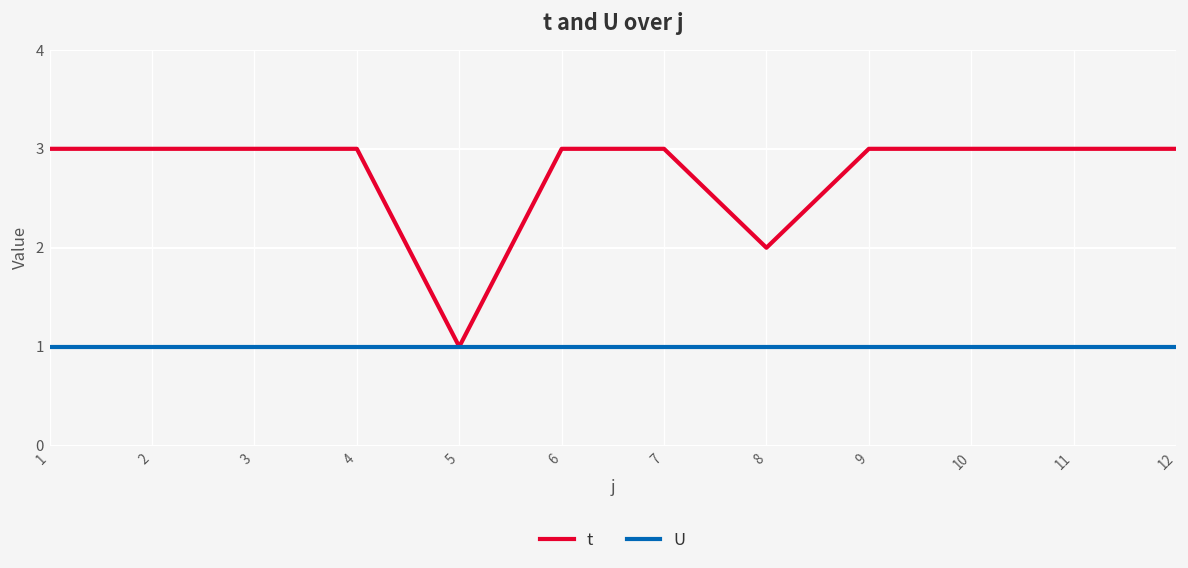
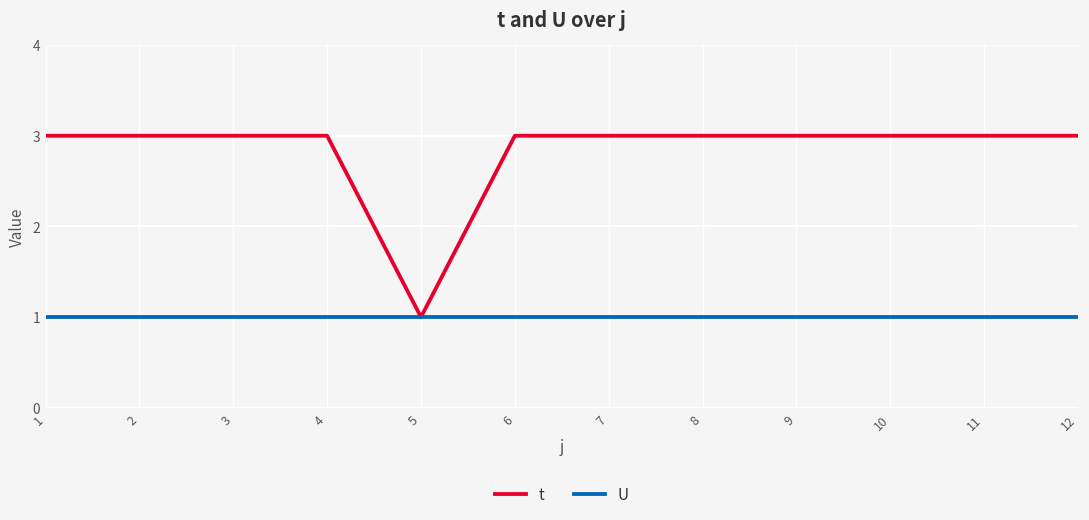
  {
    "t": {
      "1": 3,
      "2": 3,
      "3": 3,
      "4": 3,
      "6": 3,
      "7": 3,
-     "8": 2,
+     "8": 3,
      "9": 3,
      "10": 3,
      "11": 3,
      "12": 3
    },
    "U": {
      "1": 1,
      "2": 1,
      "3": 1,
      "4": 1,
      "6": 1,
      "7": 1,
      "8": 1,
      "9": 1,
      "10": 1,
      "11": 1,
      "12": 1
    }
  }
